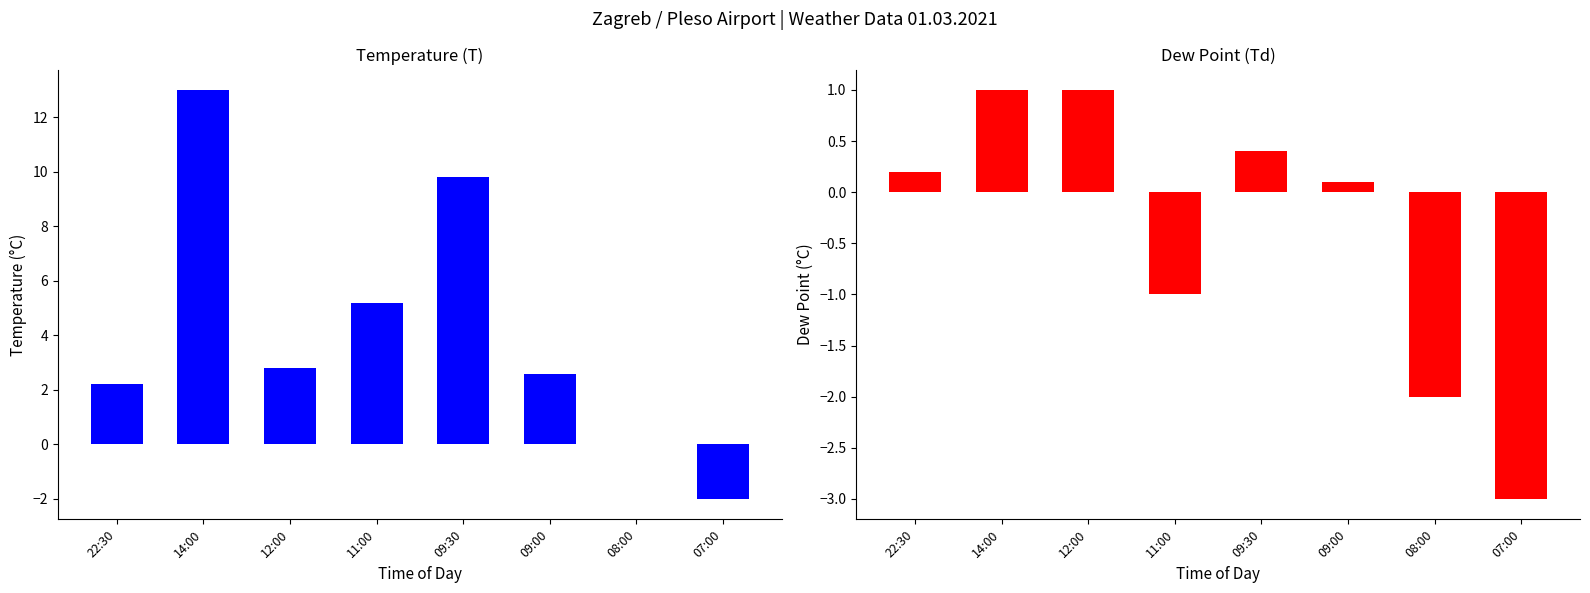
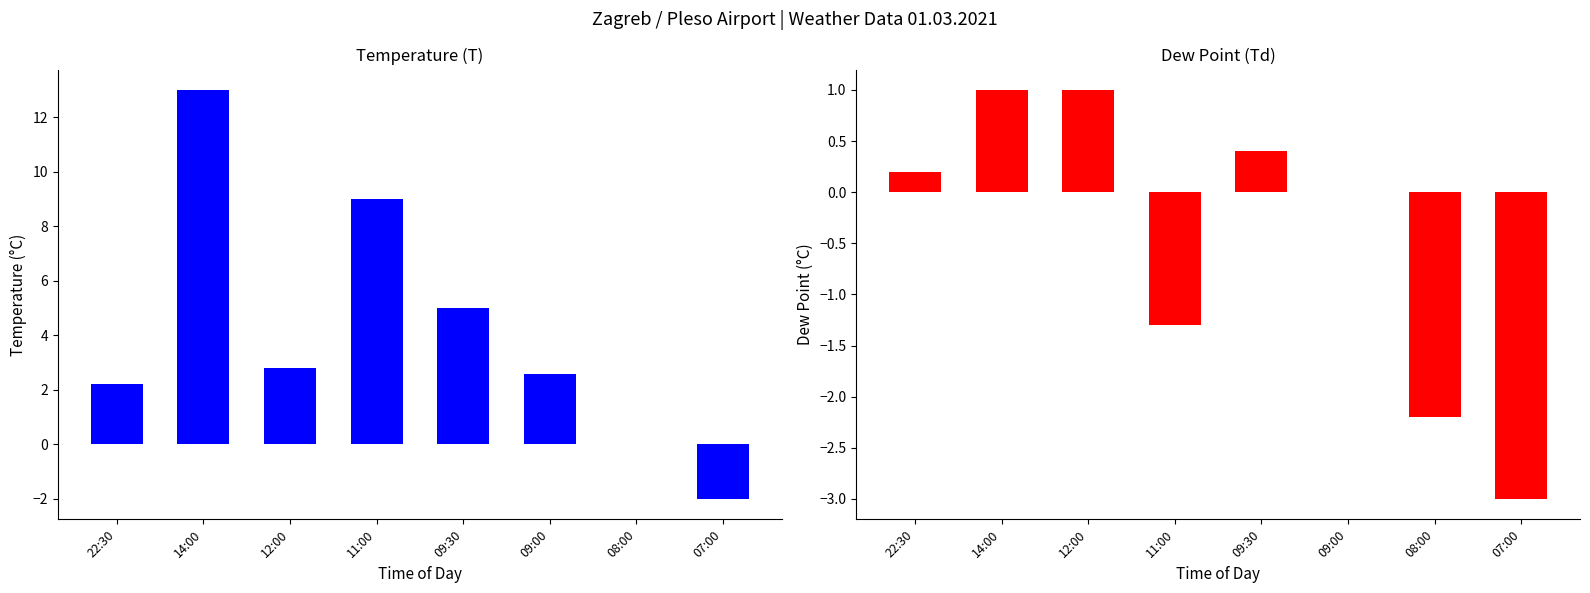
  {
    "Temperature (T)": {
      "22:30": 2.2,
      "14:00": 13.0,
      "12:00": 2.8,
-     "11:00": 5.2,
-     "09:30": 9.8,
+     "11:00": 9.0,
+     "09:30": 5.0,
      "09:00": 2.6,
      "08:00": 0.0,
      "07:00": -2.0
    },
    "Dew Point (Td)": {
      "22:30": 0.2,
      "14:00": 1.0,
      "12:00": 1.0,
-     "11:00": -1.0,
+     "11:00": -1.3,
      "09:30": 0.4,
-     "09:00": 0.1,
-     "08:00": -2.0,
+     "09:00": 0.0,
+     "08:00": -2.2,
      "07:00": -3.0
    }
  }
